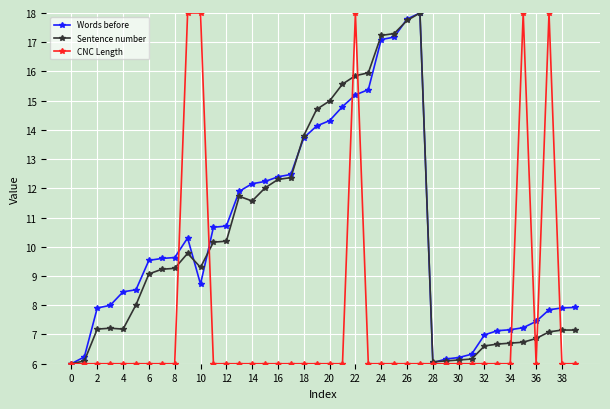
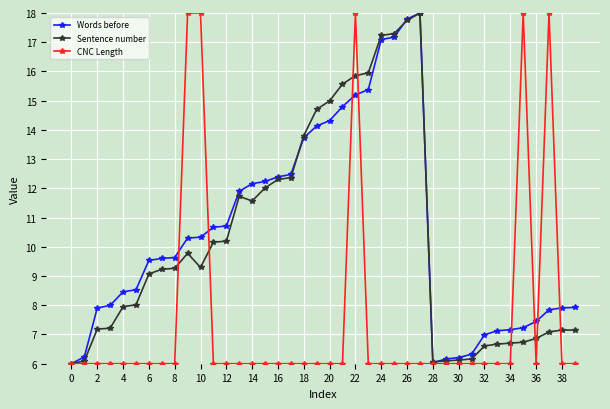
  {
    "Words before": {
      "2": 7.9,
      "4": 8.5,
      "6": 9.5,
      "8": 9.6,
-     "10": 8.7,
+     "10": 10.3,
      "12": 10.7,
      "14": 12.2,
      "16": 12.4,
      "20": 14.3,
      "22": 15.2,
      "24": 17.1,
      "32": 7.0,
      "34": 7.2,
      "36": 7.4,
      "38": 7.9
    },
    "Sentence number": {
      "2": 7.2,
-     "4": 7.2,
+     "4": 8.0,
      "6": 9.1,
      "8": 9.3,
      "10": 9.3,
      "12": 10.2,
      "14": 11.6,
      "16": 12.3,
      "20": 15.0,
      "22": 15.9,
      "24": 17.2,
      "32": 6.6,
      "34": 6.7,
      "36": 6.9,
      "38": 7.2
    },
    "CNC Length": {
      "2": 6.0,
      "4": 6.0,
      "6": 6.0,
      "8": 6.0,
      "10": 18.0,
      "12": 6.0,
      "14": 6.0,
      "16": 6.0,
      "18": 6.0,
      "20": 6.0,
      "22": 18.0,
      "24": 6.0,
      "26": 6.0,
      "30": 6.0,
      "32": 6.0,
      "34": 6.0,
      "36": 6.0,
      "38": 6.0
    }
  }
